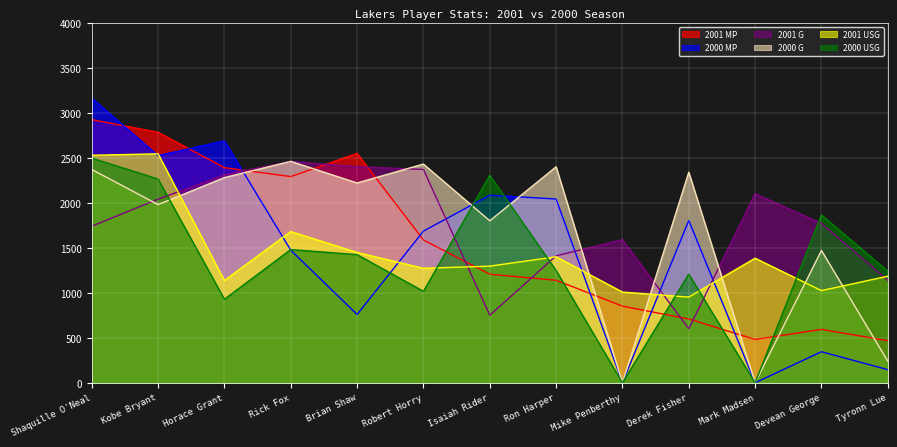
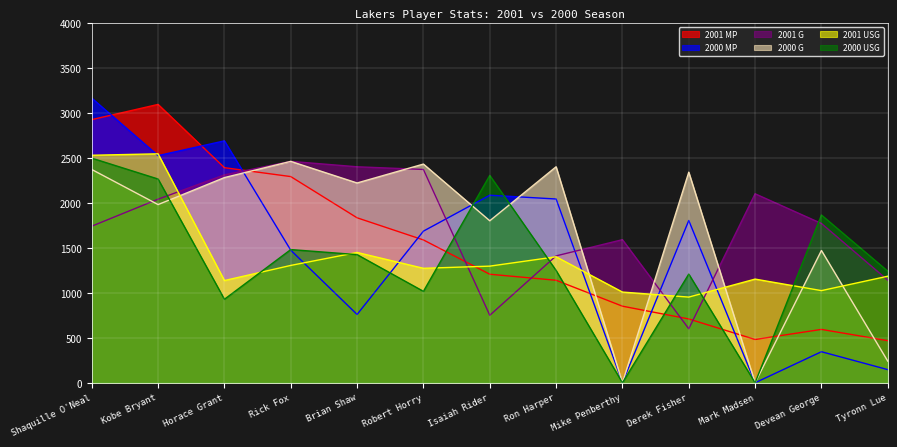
  {
    "2001 MP": {
      "Shaquille O'Neal": 2900,
-     "Kobe Bryant": 2800,
+     "Kobe Bryant": 3100,
      "Horace Grant": 2400,
      "Rick Fox": 2300,
-     "Brian Shaw": 2500,
+     "Brian Shaw": 1800,
      "Robert Horry": 1600,
      "Isaiah Rider": 1200,
      "Ron Harper": 1100,
      "Mike Penberthy": 900,
      "Derek Fisher": 700,
      "Mark Madsen": 500,
      "Devean George": 600,
      "Tyronn Lue": 500
    },
    "2000 MP": {
      "Shaquille O'Neal": 3200,
      "Horace Grant": 2700,
      "Brian Shaw": 800,
      "Robert Horry": 1700,
      "Isaiah Rider": 2100,
      "Ron Harper": 2000,
      "Derek Fisher": 1800,
      "Devean George": 300,
      "Tyronn Lue": 100
    },
    "2001 G": {
      "Shaquille O'Neal": 1700,
      "Kobe Bryant": 2000,
      "Horace Grant": 2300,
      "Brian Shaw": 2400,
      "Robert Horry": 2400,
      "Isaiah Rider": 800,
      "Mike Penberthy": 1600,
      "Derek Fisher": 600,
      "Mark Madsen": 2100,
      "Devean George": 1800,
      "Tyronn Lue": 1100
    },
    "2000 G": {
      "Shaquille O'Neal": 2400,
      "Kobe Bryant": 2000,
      "Horace Grant": 2300,
      "Brian Shaw": 2200,
      "Robert Horry": 2400,
      "Isaiah Rider": 1800,
      "Ron Harper": 2400,
      "Derek Fisher": 2300,
      "Devean George": 1500,
      "Tyronn Lue": 200
    },
    "2001 USG": {
      "Shaquille O'Neal": 2500,
      "Horace Grant": 1100,
-     "Rick Fox": 1700,
+     "Rick Fox": 1300,
      "Robert Horry": 1300,
      "Isaiah Rider": 1300,
      "Mike Penberthy": 1000,
      "Derek Fisher": 1000,
-     "Mark Madsen": 1400,
+     "Mark Madsen": 1200,
      "Devean George": 1000,
      "Tyronn Lue": 1200
    },
    "2000 USG": {
      "Shaquille O'Neal": 2500,
      "Kobe Bryant": 2300,
      "Horace Grant": 900,
      "Robert Horry": 1000,
      "Isaiah Rider": 2300,
      "Ron Harper": 1200,
      "Derek Fisher": 1200,
      "Devean George": 1900,
      "Tyronn Lue": 1200
    }
  }
